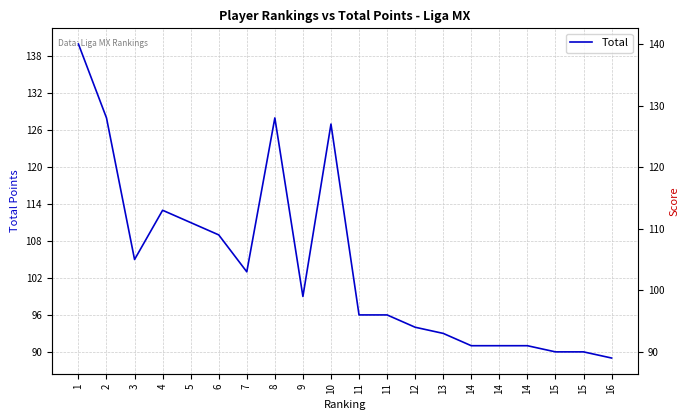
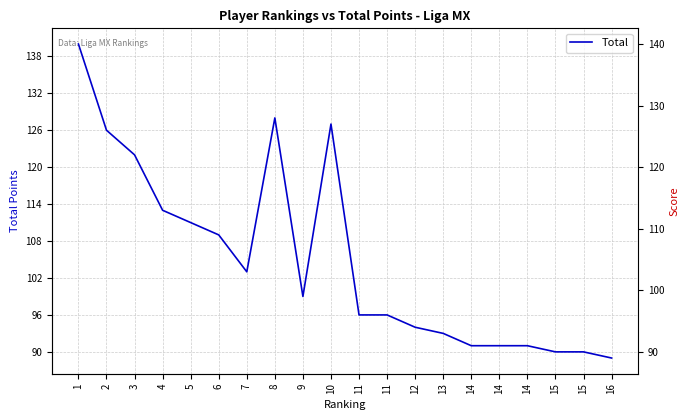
  {
    "1": 140,
-   "2": 128,
-   "3": 105,
+   "2": 126,
+   "3": 122,
    "4": 113,
    "5": 111,
    "6": 109,
    "7": 103,
    "8": 128,
    "9": 99,
    "10": 127,
    "12": 94,
    "13": 93,
    "16": 89
  }
